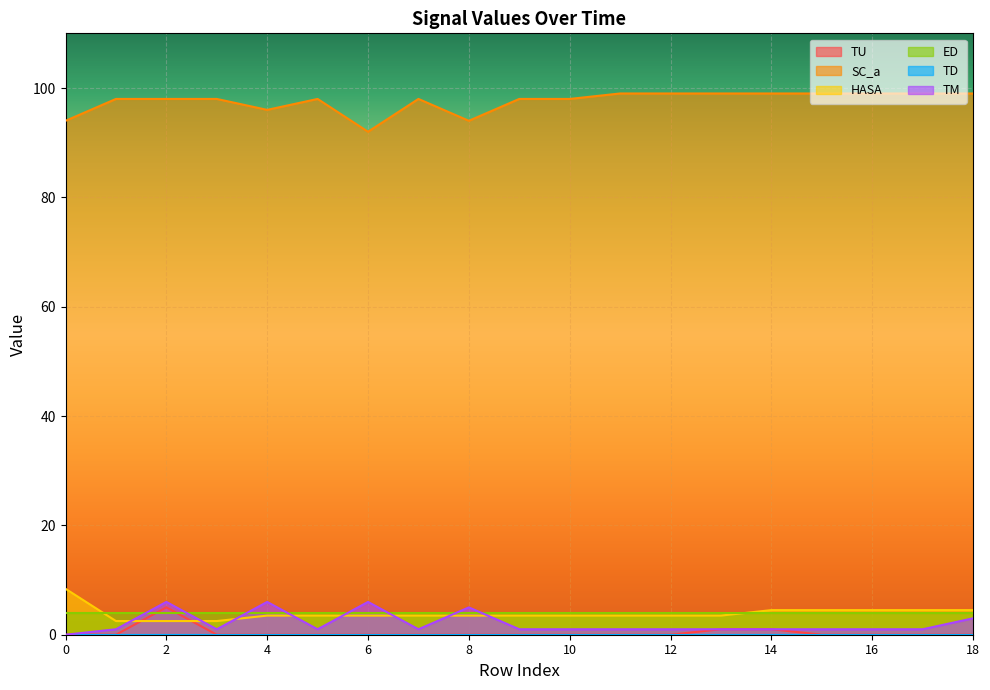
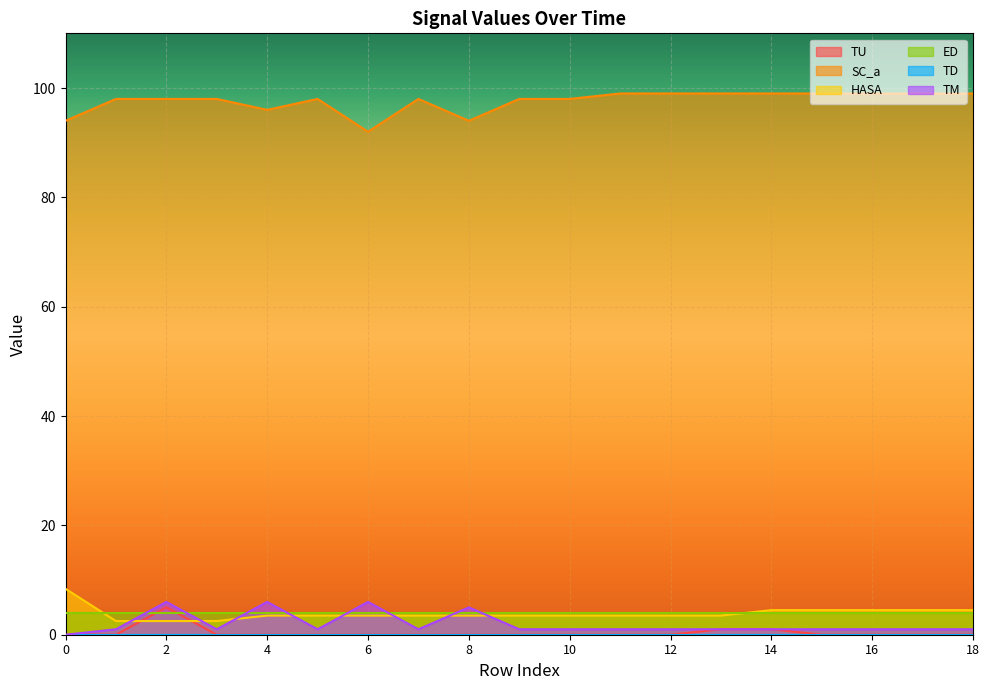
  {
    "TU": {
      "2": 5
    },
    "SC_a": {
      "0": 94,
      "2": 98,
      "4": 96,
      "6": 92,
      "8": 94,
      "10": 98,
      "12": 99,
      "14": 99,
      "18": 99
    },
    "HASA": {
      "0": 8,
      "2": 3,
      "4": 4,
      "6": 4,
      "8": 4,
      "10": 4,
      "12": 4,
      "14": 5,
      "16": 5,
      "18": 5
    },
    "ED": {
      "0": 4,
      "2": 4,
      "4": 4,
      "6": 4,
      "8": 4,
      "10": 4,
      "12": 4,
      "14": 4,
      "16": 4,
      "18": 4
    },
    "TD": {
      "2": 0,
      "14": 0
    },
    "TM": {
      "2": 6,
      "4": 6,
      "6": 6,
      "8": 5,
      "10": 1,
      "12": 1,
      "16": 1,
-     "18": 3
+     "18": 1
    }
  }
